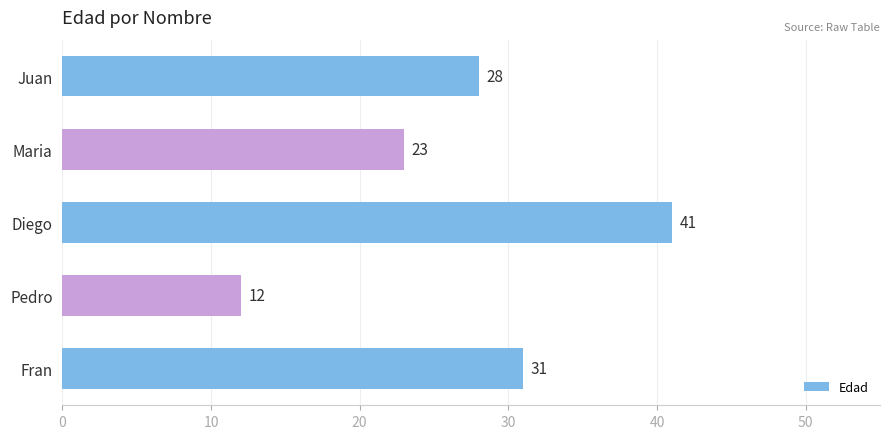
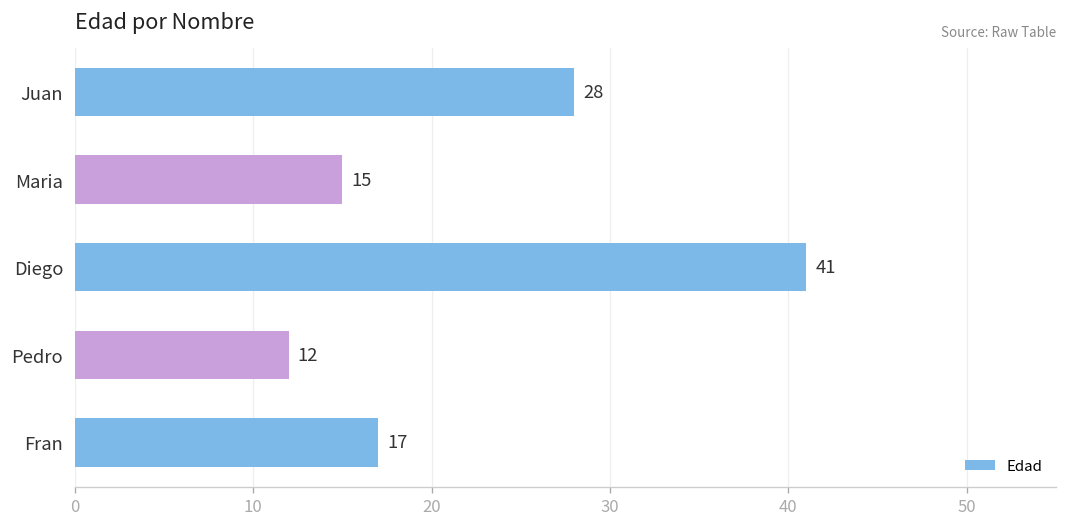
  {
    "Juan": 28,
-   "Maria": 23,
+   "Maria": 15,
    "Diego": 41,
    "Pedro": 12,
-   "Fran": 31
+   "Fran": 17
  }
